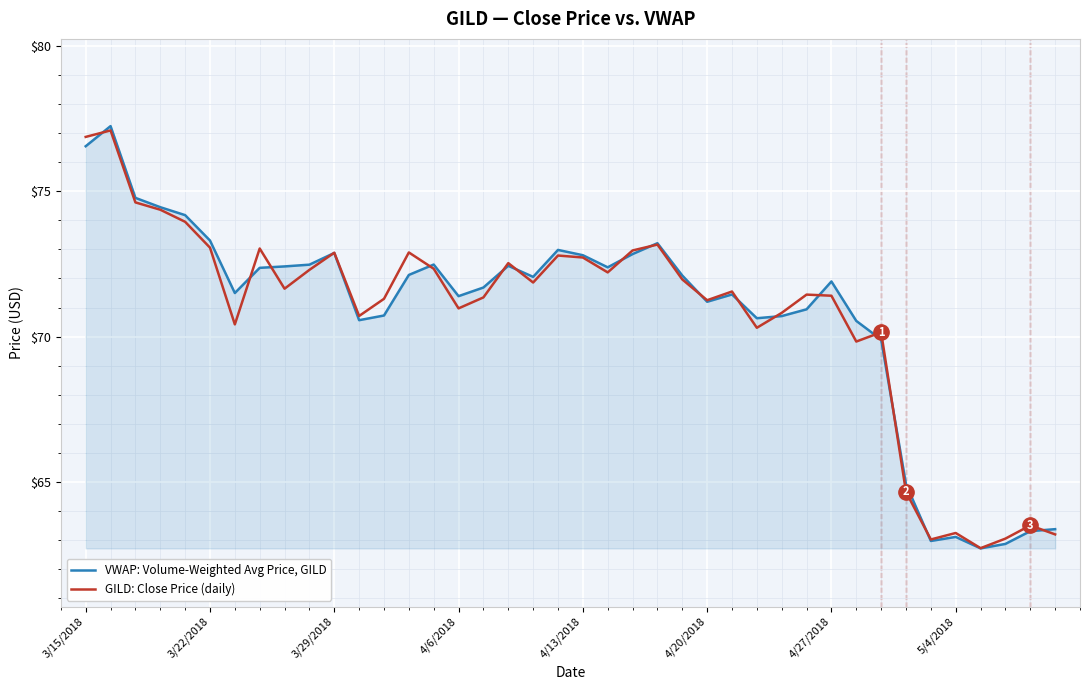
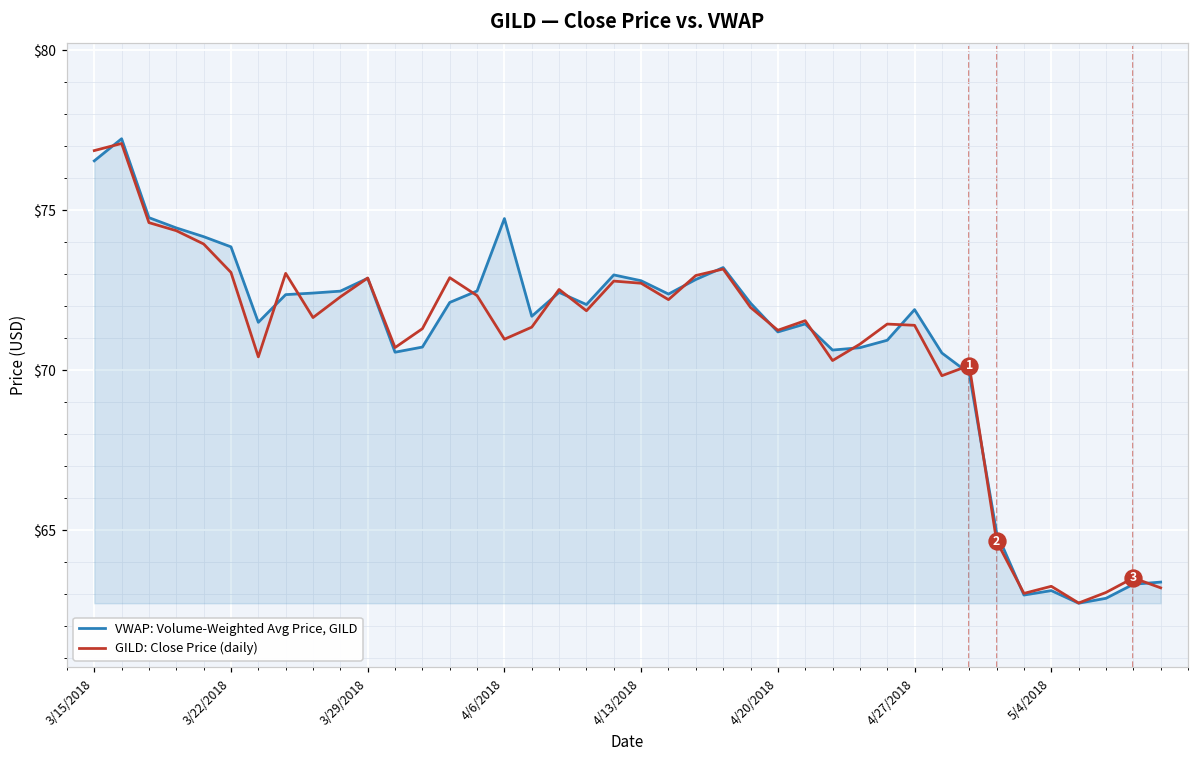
  {
    "VWAP: Volume-Weighted Avg Price, GILD": {
      "3/15/2018": "$76.5",
-     "3/22/2018": "$73.3",
-     "4/6/2018": "$71.4",
+     "3/22/2018": "$73.9",
+     "4/6/2018": "$74.7",
      "4/27/2018": "$71.9",
      "5/4/2018": "$63.1"
    }
  }
